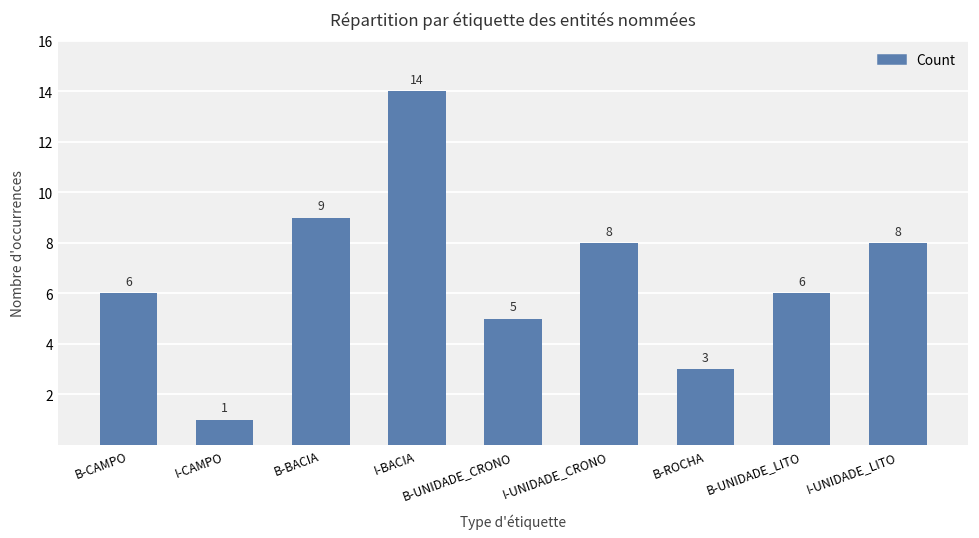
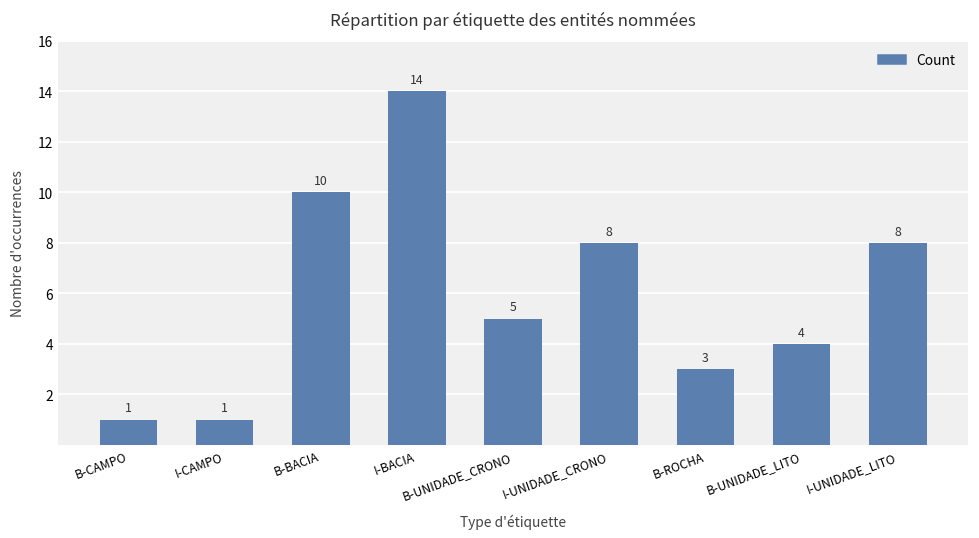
  {
-   "B-CAMPO": 6,
+   "B-CAMPO": 1,
    "I-CAMPO": 1,
-   "B-BACIA": 9,
+   "B-BACIA": 10,
    "I-BACIA": 14,
    "B-UNIDADE_CRONO": 5,
    "I-UNIDADE_CRONO": 8,
    "B-ROCHA": 3,
-   "B-UNIDADE_LITO": 6,
+   "B-UNIDADE_LITO": 4,
    "I-UNIDADE_LITO": 8
  }
